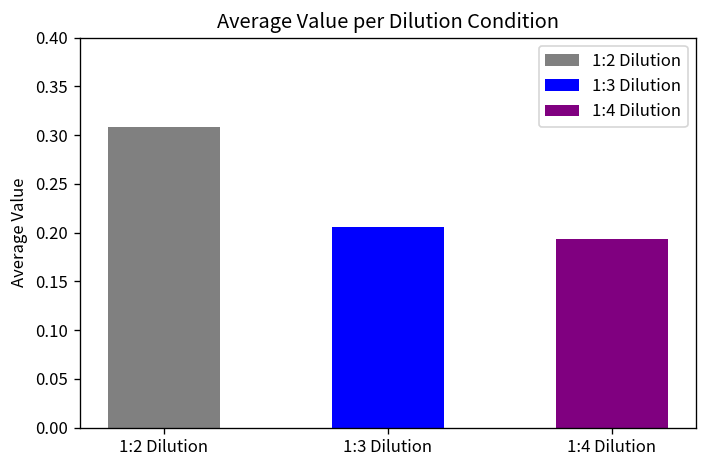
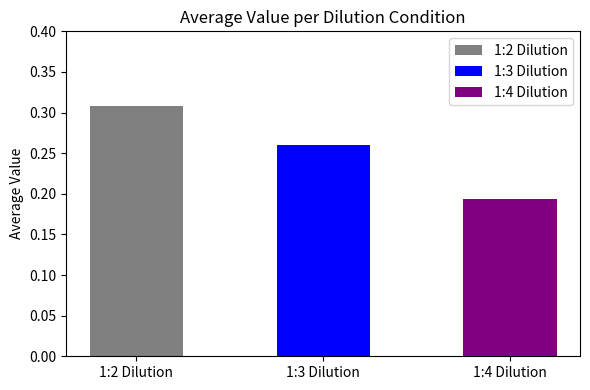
  {
    "1:2 Dilution": 0.31,
-   "1:3 Dilution": 0.21,
+   "1:3 Dilution": 0.26,
    "1:4 Dilution": 0.19
  }
